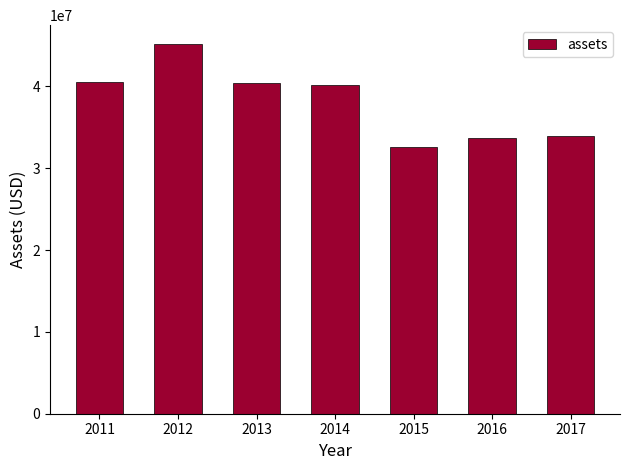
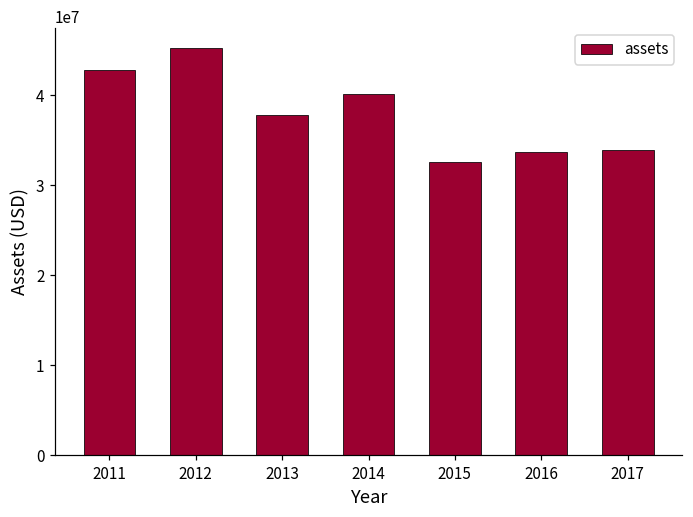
  {
-   "2011": 41000000,
+   "2011": 43000000,
    "2012": 45000000,
-   "2013": 40000000,
+   "2013": 38000000,
    "2014": 40000000,
    "2015": 33000000,
    "2016": 34000000,
    "2017": 34000000
  }
